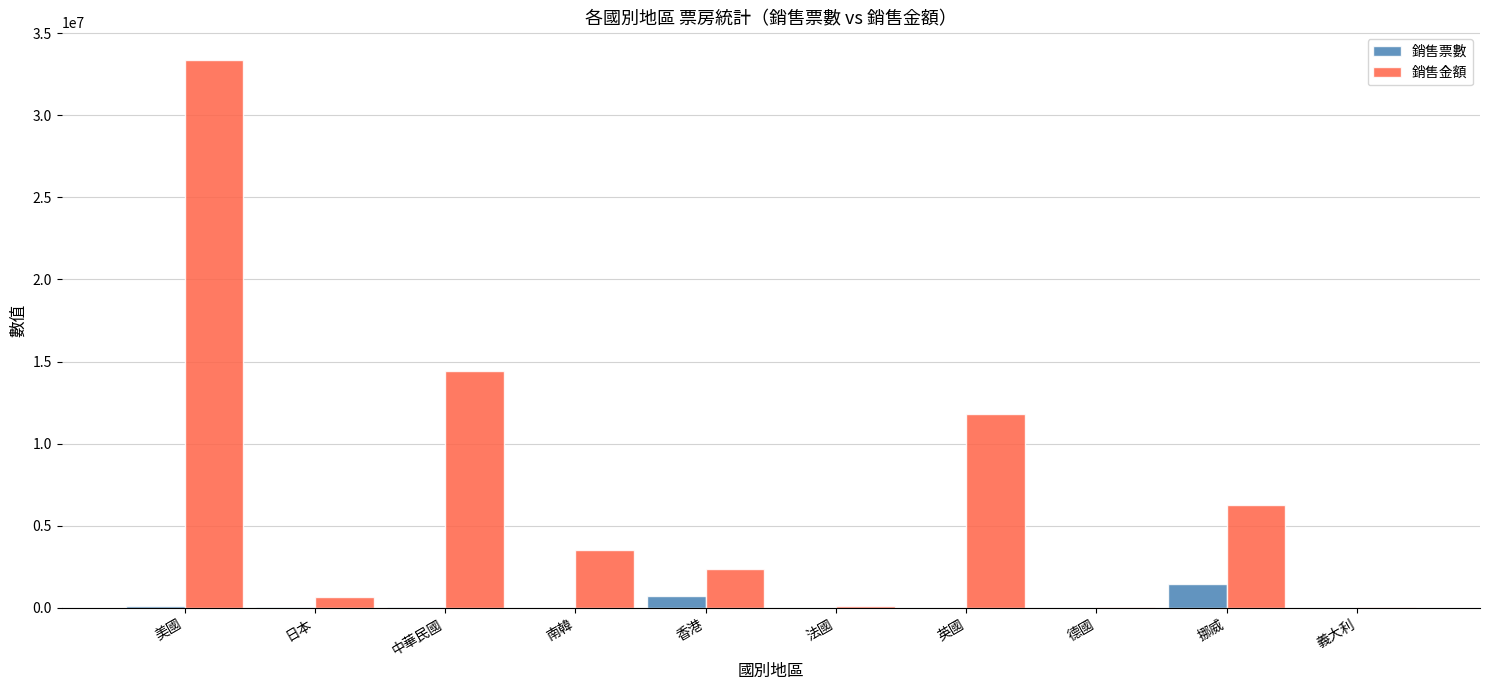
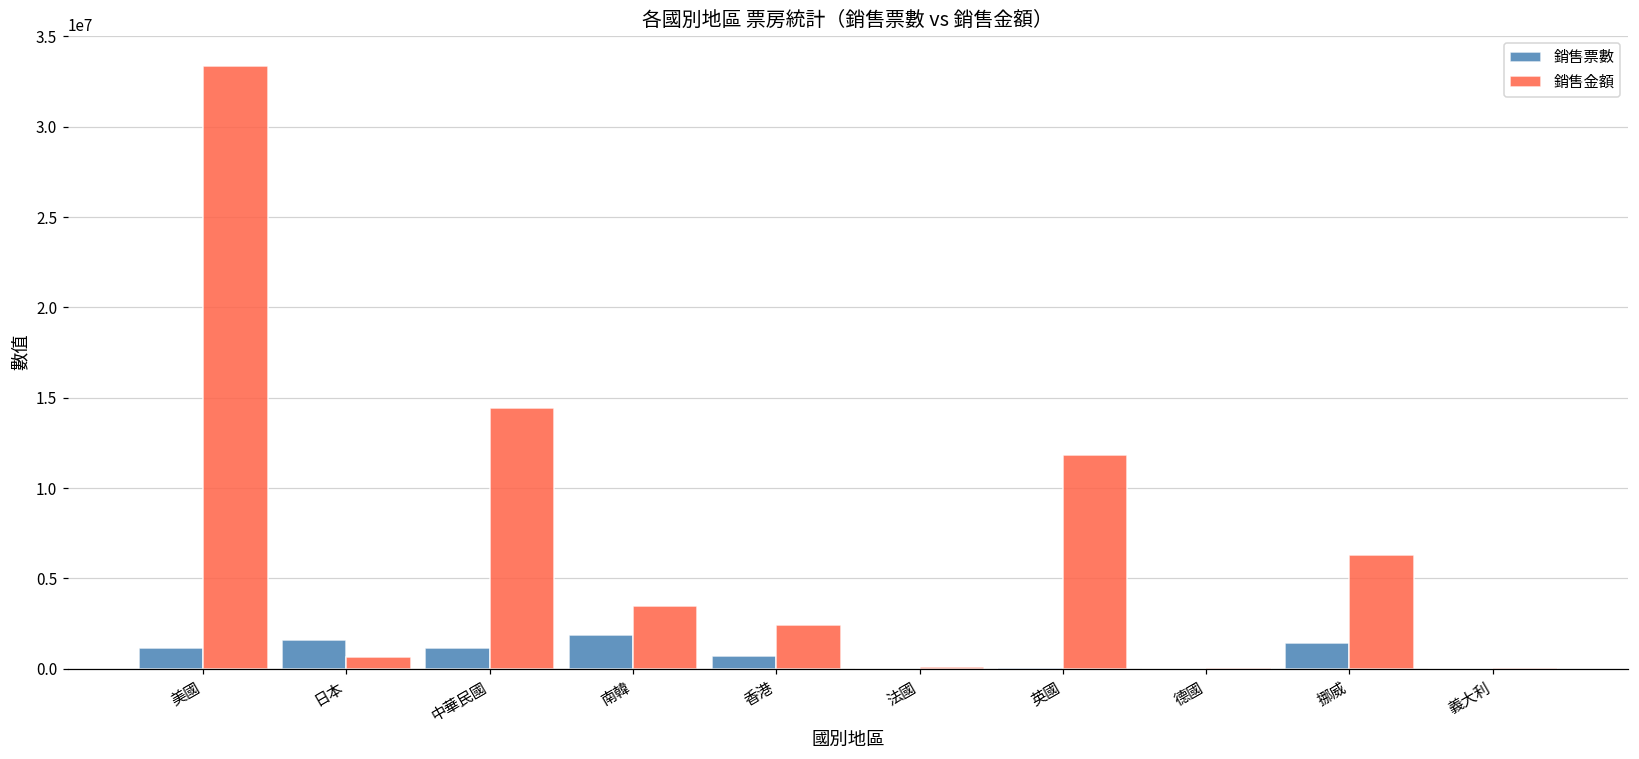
  {
    "銷售票數": {
-     "美國": 100000,
-     "日本": 0,
-     "中華民國": 100000,
-     "南韓": 0,
+     "美國": 1200000,
+     "日本": 1600000,
+     "中華民國": 1100000,
+     "南韓": 1800000,
      "香港": 700000,
      "挪威": 1400000
    },
    "銷售金額": {
      "美國": 33400000,
      "日本": 600000,
      "中華民國": 14400000,
      "南韓": 3500000,
      "香港": 2400000,
      "英國": 11800000,
      "挪威": 6300000
    }
  }
